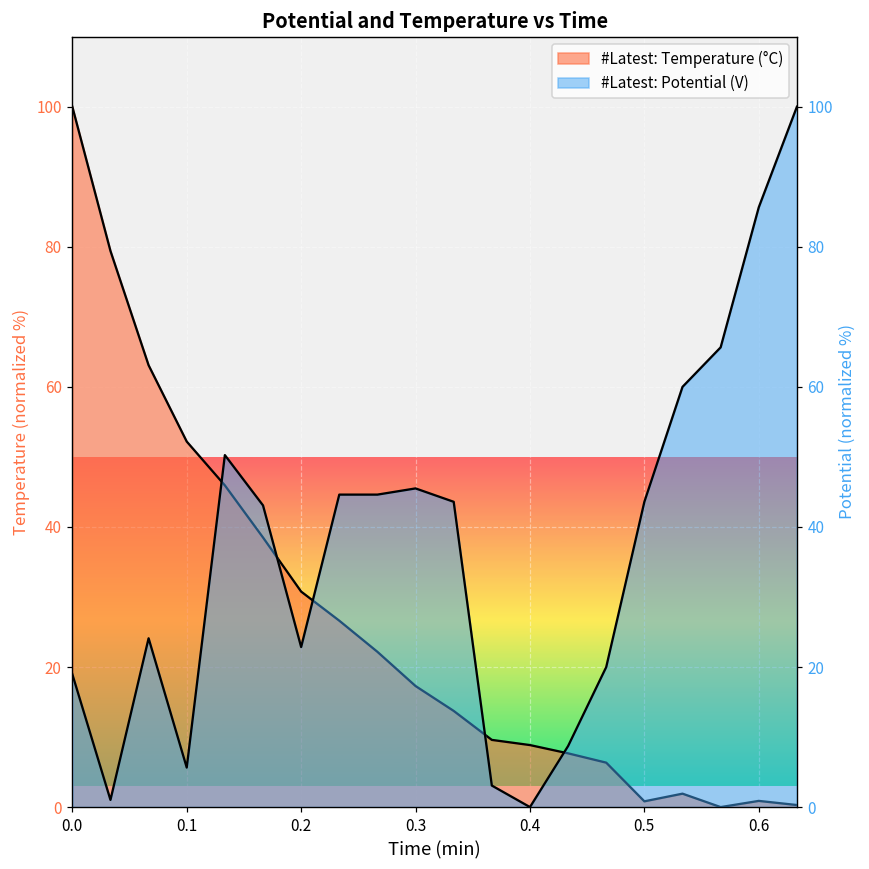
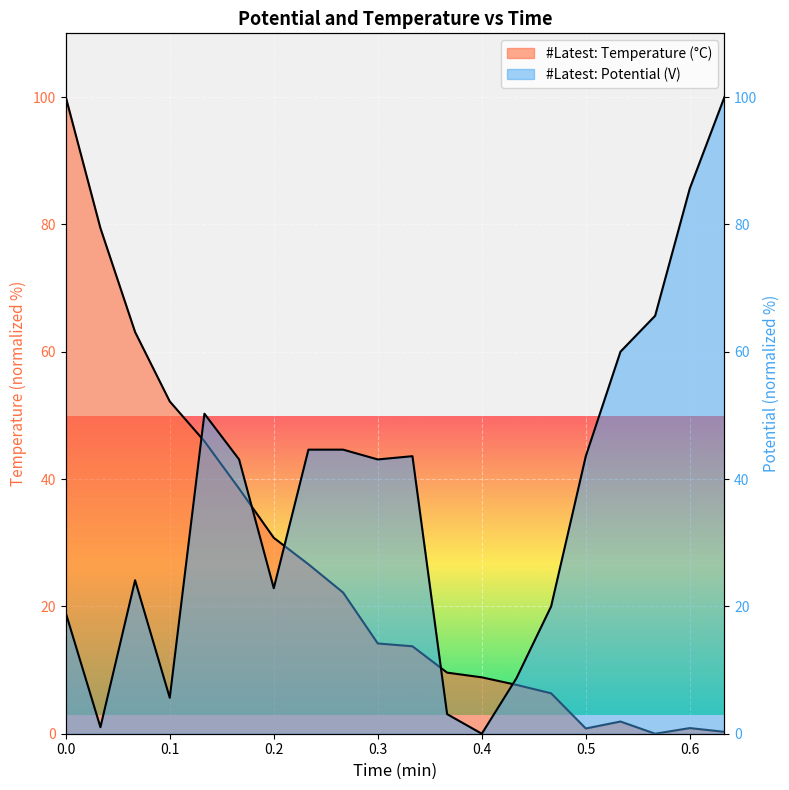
  {
    "#Latest: Temperature (°C)": {
      "0.0": 100,
      "0.1": 52,
      "0.2": 31,
-     "0.3": 17,
+     "0.3": 14,
      "0.4": 9,
      "0.5": 1,
      "0.6": 1
    },
    "#Latest: Potential (V)": {
      "0.0": 19,
      "0.1": 6,
      "0.2": 23,
-     "0.3": 46,
+     "0.3": 43,
      "0.4": 0,
      "0.5": 44,
      "0.6": 86
    }
  }
